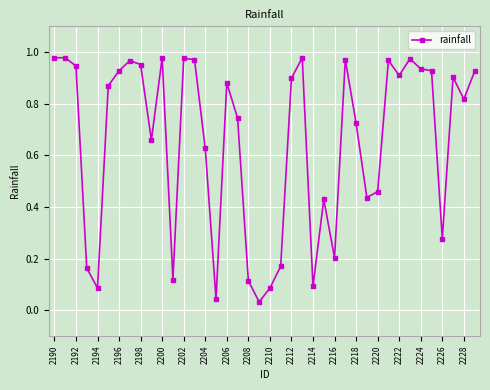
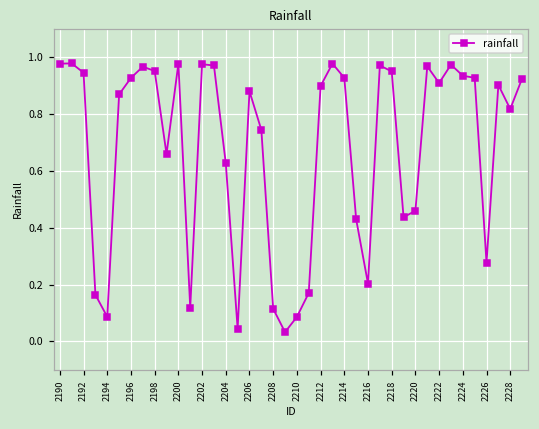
  {
    "2190": 0.98,
    "2192": 0.95,
    "2194": 0.09,
    "2196": 0.93,
    "2198": 0.95,
    "2200": 0.98,
    "2202": 0.98,
    "2204": 0.63,
    "2206": 0.88,
    "2208": 0.11,
    "2210": 0.09,
    "2212": 0.90,
-   "2214": 0.09,
+   "2214": 0.93,
    "2216": 0.20,
-   "2218": 0.72,
+   "2218": 0.95,
    "2220": 0.46,
    "2222": 0.91,
    "2224": 0.94,
    "2226": 0.28,
    "2228": 0.82
  }
